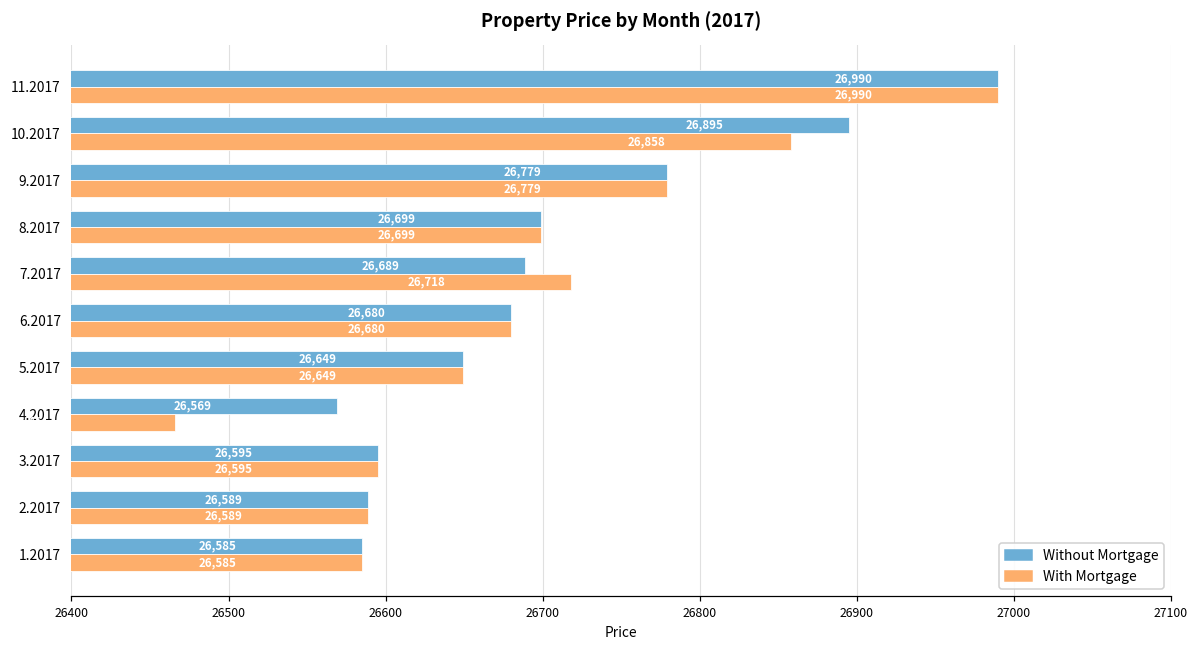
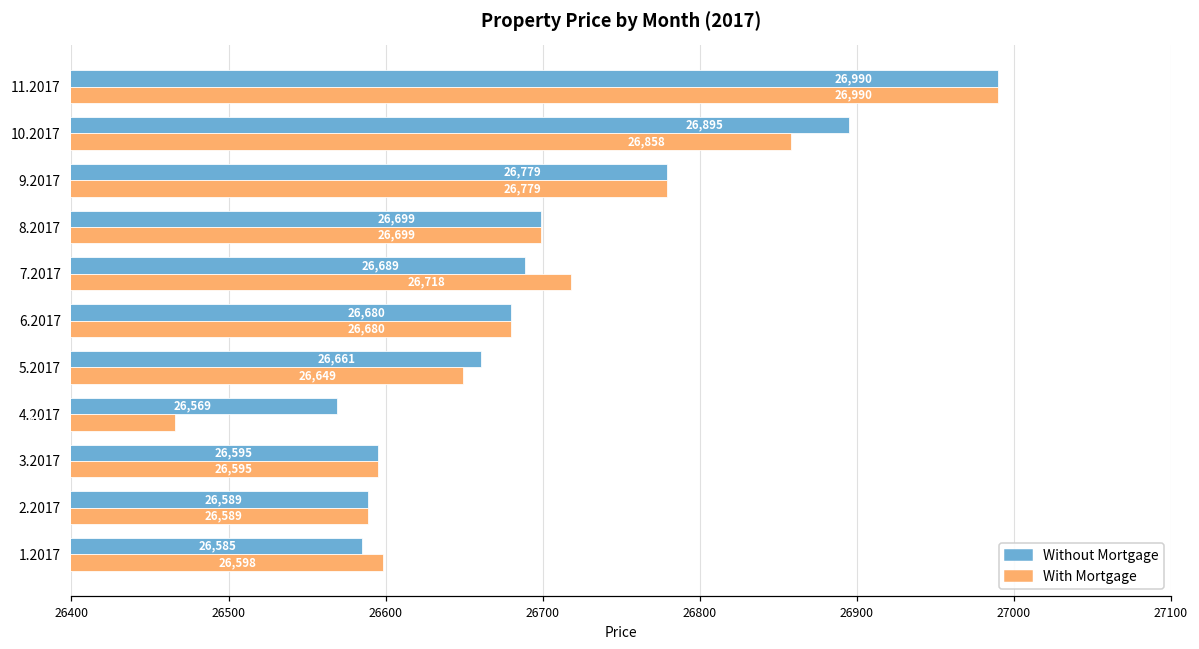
  {
    "Without Mortgage": {
      "11.2017": "26,990",
      "10.2017": "26,895",
      "9.2017": "26,779",
      "8.2017": "26,699",
      "7.2017": "26,689",
      "6.2017": "26,680",
-     "5.2017": "26,649",
+     "5.2017": "26,661",
      "4.2017": "26,569",
      "3.2017": "26,595",
      "2.2017": "26,589",
      "1.2017": "26,585"
    },
    "With Mortgage": {
      "11.2017": "26,990",
      "10.2017": "26,858",
      "9.2017": "26,779",
      "8.2017": "26,699",
      "7.2017": "26,718",
      "6.2017": "26,680",
      "5.2017": "26,649",
      "3.2017": "26,595",
      "2.2017": "26,589",
-     "1.2017": "26,585"
+     "1.2017": "26,598"
    }
  }
